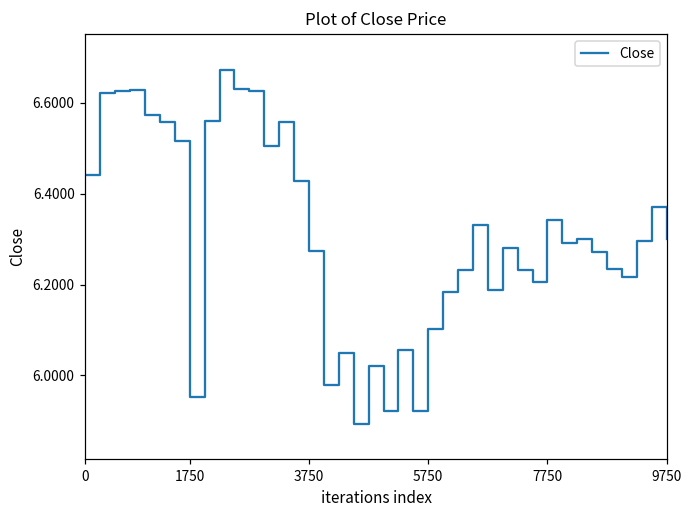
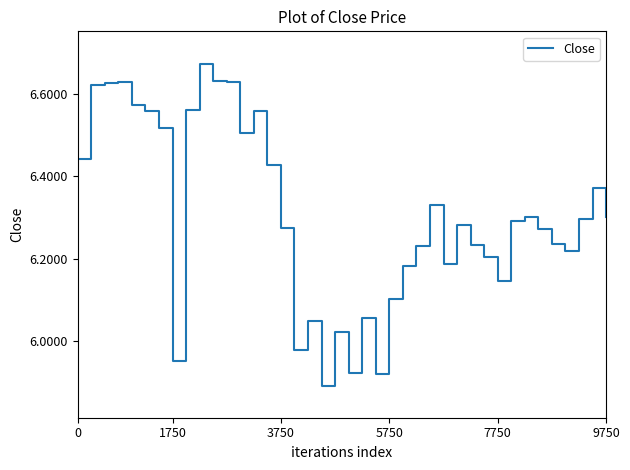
  {
    "0": 6.44,
    "1750": 5.95,
    "3750": 6.27,
    "5750": 6.10,
-   "7750": 6.34,
+   "7750": 6.15,
    "9750": 6.30
  }
